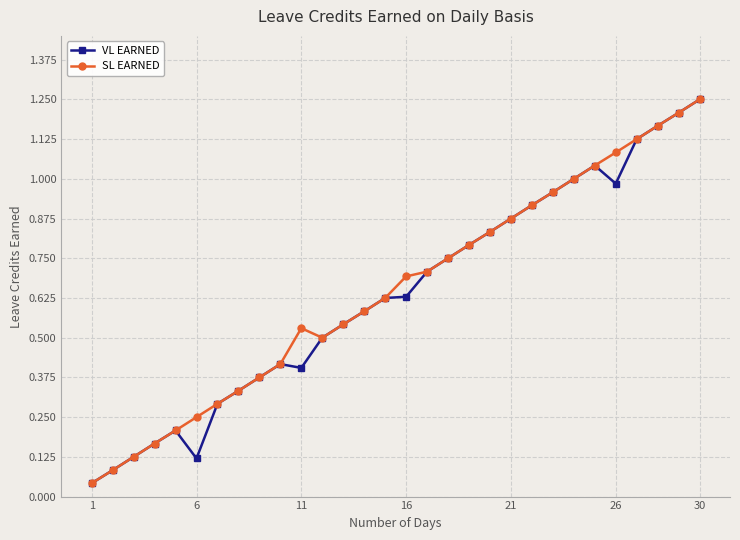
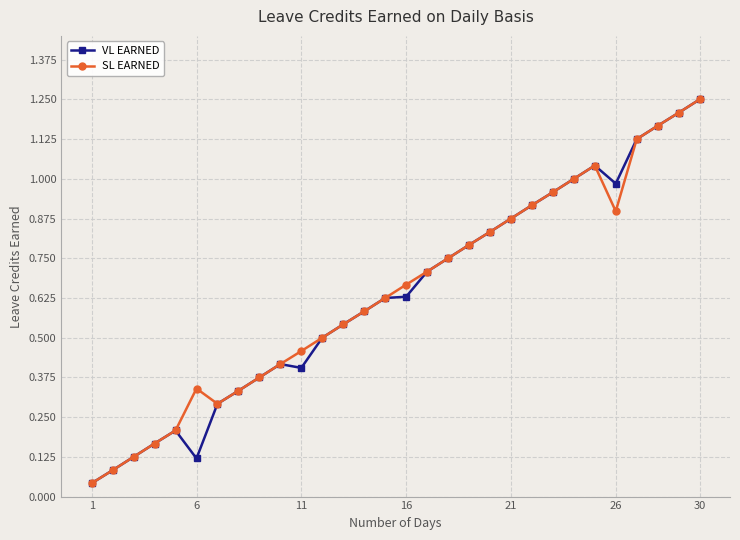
  {
    "VL EARNED": {
      "6": 0.12,
      "11": 0.41,
      "16": 0.63,
      "26": 0.99
    },
    "SL EARNED": {
-     "6": 0.25,
-     "11": 0.53,
-     "16": 0.69,
-     "26": 1.08
+     "6": 0.34,
+     "11": 0.46,
+     "16": 0.67,
+     "26": 0.90
    }
  }
